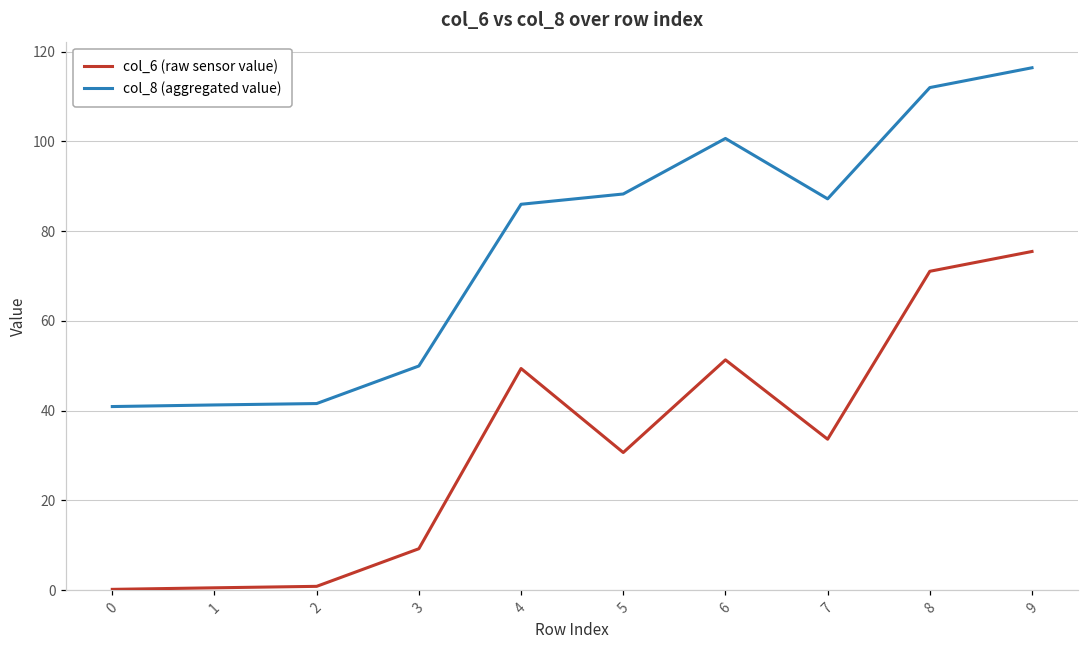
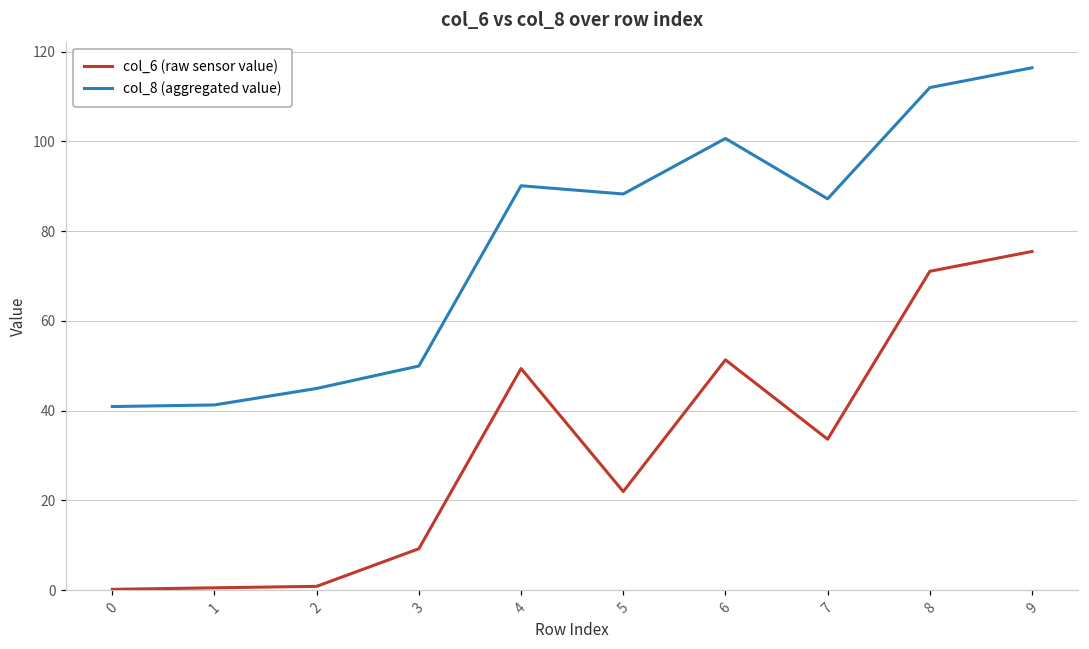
  {
    "col_6 (raw sensor value)": {
      "0": 0,
      "1": 1,
      "2": 1,
      "3": 9,
      "4": 49,
-     "5": 31,
+     "5": 22,
      "6": 51,
      "7": 34,
      "8": 71,
      "9": 75
    },
    "col_8 (aggregated value)": {
      "0": 41,
      "1": 41,
-     "2": 42,
+     "2": 45,
      "3": 50,
-     "4": 86,
+     "4": 90,
      "5": 88,
      "6": 101,
      "7": 87,
      "8": 112,
      "9": 116
    }
  }
